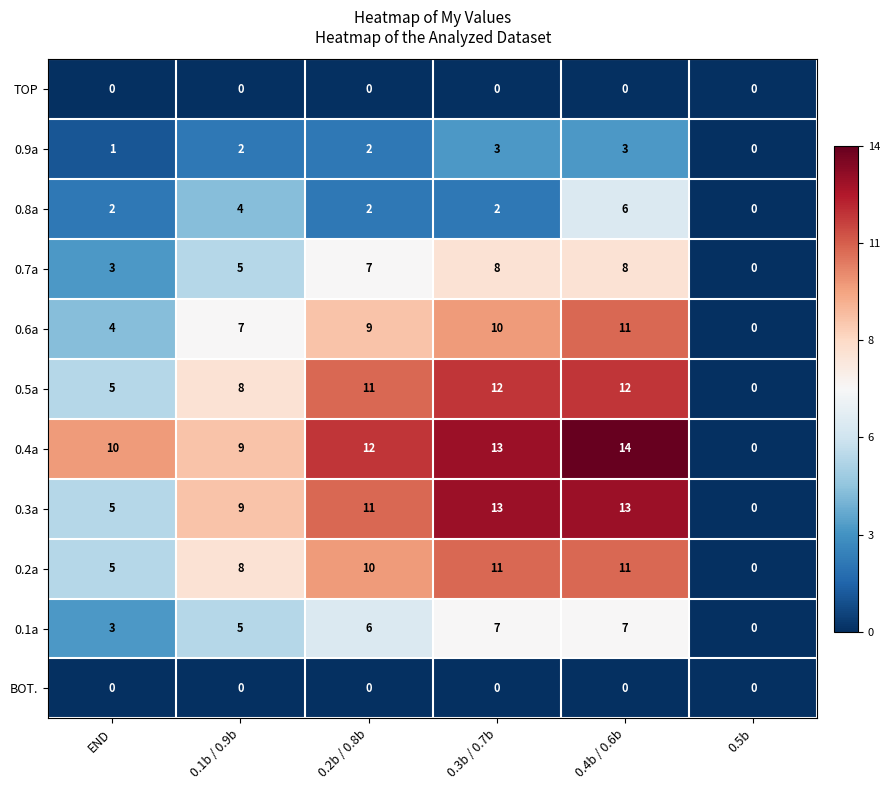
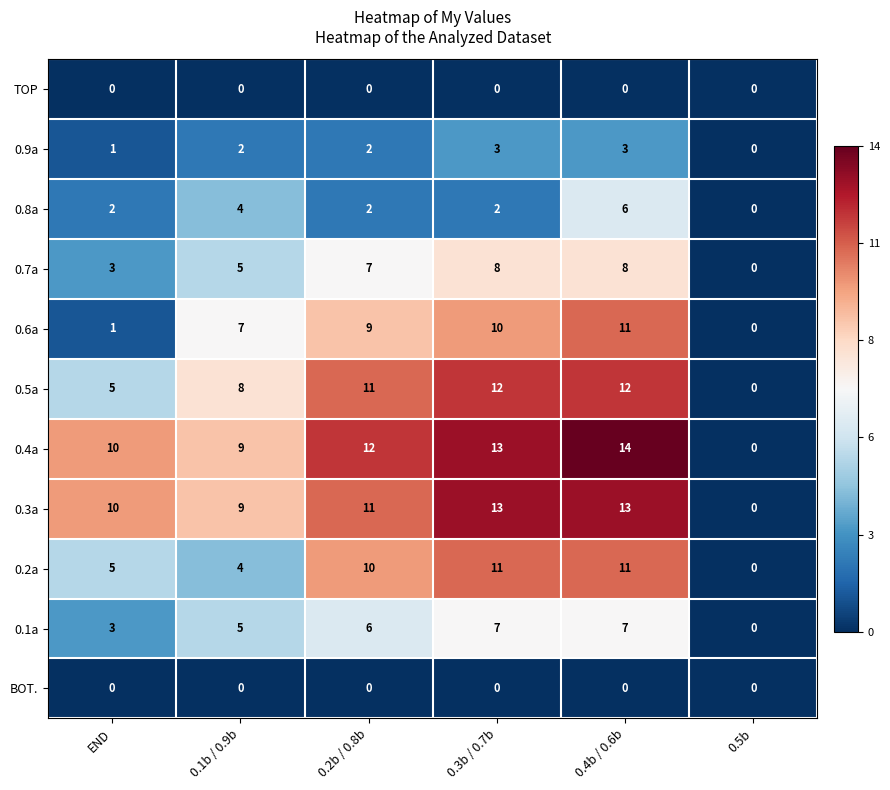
  {
    "TOP": {
      "END": 0,
      "0.1b / 0.9b": 0,
      "0.2b / 0.8b": 0,
      "0.3b / 0.7b": 0,
      "0.4b / 0.6b": 0,
      "0.5b": 0
    },
    "0.9a": {
      "END": 1,
      "0.1b / 0.9b": 2,
      "0.2b / 0.8b": 2,
      "0.3b / 0.7b": 3,
      "0.4b / 0.6b": 3,
      "0.5b": 0
    },
    "0.8a": {
      "END": 2,
      "0.1b / 0.9b": 4,
      "0.2b / 0.8b": 2,
      "0.3b / 0.7b": 2,
      "0.4b / 0.6b": 6,
      "0.5b": 0
    },
    "0.7a": {
      "END": 3,
      "0.1b / 0.9b": 5,
      "0.2b / 0.8b": 7,
      "0.3b / 0.7b": 8,
      "0.4b / 0.6b": 8,
      "0.5b": 0
    },
    "0.6a": {
-     "END": 4,
+     "END": 1,
      "0.1b / 0.9b": 7,
      "0.2b / 0.8b": 9,
      "0.3b / 0.7b": 10,
      "0.4b / 0.6b": 11,
      "0.5b": 0
    },
    "0.5a": {
      "END": 5,
      "0.1b / 0.9b": 8,
      "0.2b / 0.8b": 11,
      "0.3b / 0.7b": 12,
      "0.4b / 0.6b": 12,
      "0.5b": 0
    },
    "0.4a": {
      "END": 10,
      "0.1b / 0.9b": 9,
      "0.2b / 0.8b": 12,
      "0.3b / 0.7b": 13,
      "0.4b / 0.6b": 14,
      "0.5b": 0
    },
    "0.3a": {
-     "END": 5,
+     "END": 10,
      "0.1b / 0.9b": 9,
      "0.2b / 0.8b": 11,
      "0.3b / 0.7b": 13,
      "0.4b / 0.6b": 13,
      "0.5b": 0
    },
    "0.2a": {
      "END": 5,
-     "0.1b / 0.9b": 8,
+     "0.1b / 0.9b": 4,
      "0.2b / 0.8b": 10,
      "0.3b / 0.7b": 11,
      "0.4b / 0.6b": 11,
      "0.5b": 0
    },
    "0.1a": {
      "END": 3,
      "0.1b / 0.9b": 5,
      "0.2b / 0.8b": 6,
      "0.3b / 0.7b": 7,
      "0.4b / 0.6b": 7,
      "0.5b": 0
    },
    "BOT.": {
      "END": 0,
      "0.1b / 0.9b": 0,
      "0.2b / 0.8b": 0,
      "0.3b / 0.7b": 0,
      "0.4b / 0.6b": 0,
      "0.5b": 0
    }
  }
